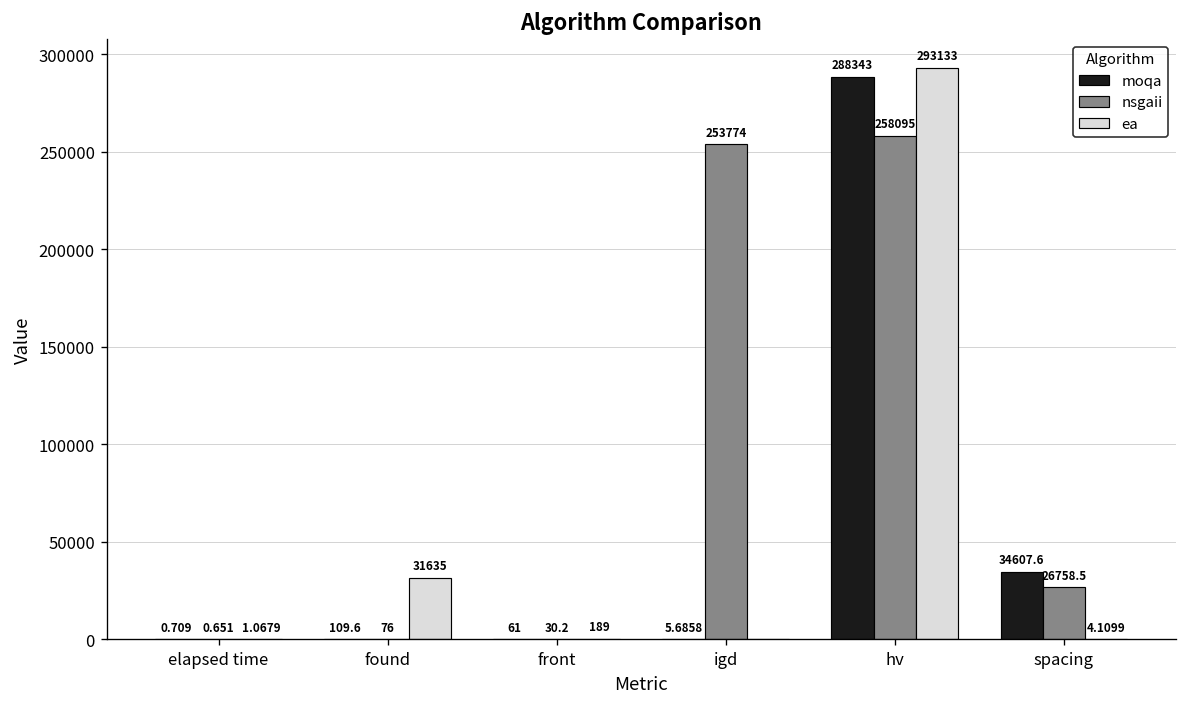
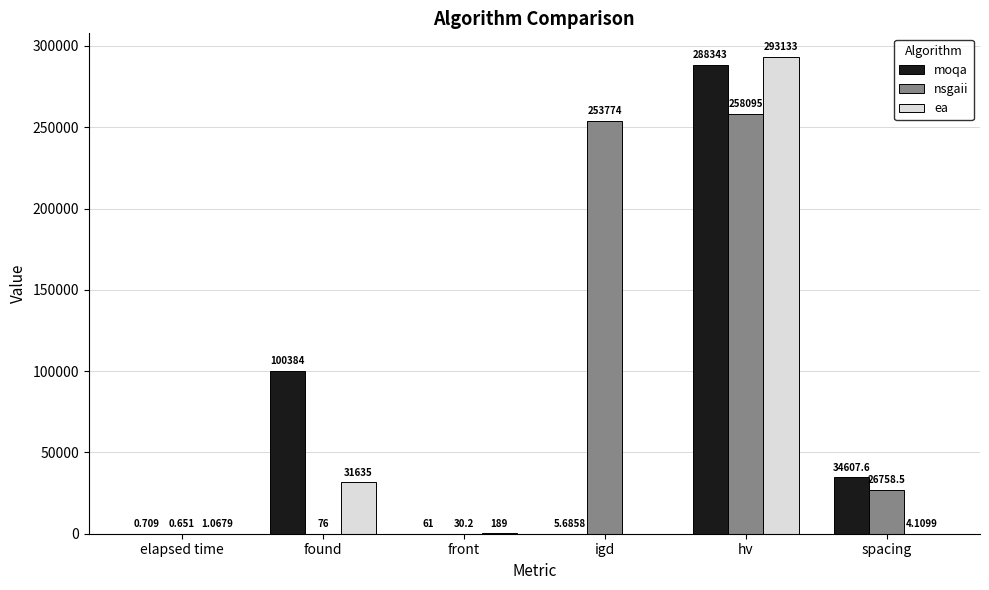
  {
    "moqa": {
      "elapsed time": 0.709,
-     "found": 109.6,
+     "found": 100384,
      "front": 61,
      "igd": 5.6858,
      "hv": 288343,
      "spacing": 34607.6
    },
    "nsgaii": {
      "elapsed time": 0.651,
      "found": 76,
      "front": 30.2,
      "igd": 253774,
      "hv": 258095,
      "spacing": 26758.5
    },
    "ea": {
      "elapsed time": 1.0679,
      "found": 31635,
      "front": 189,
      "hv": 293133,
      "spacing": 4.1099
    }
  }
